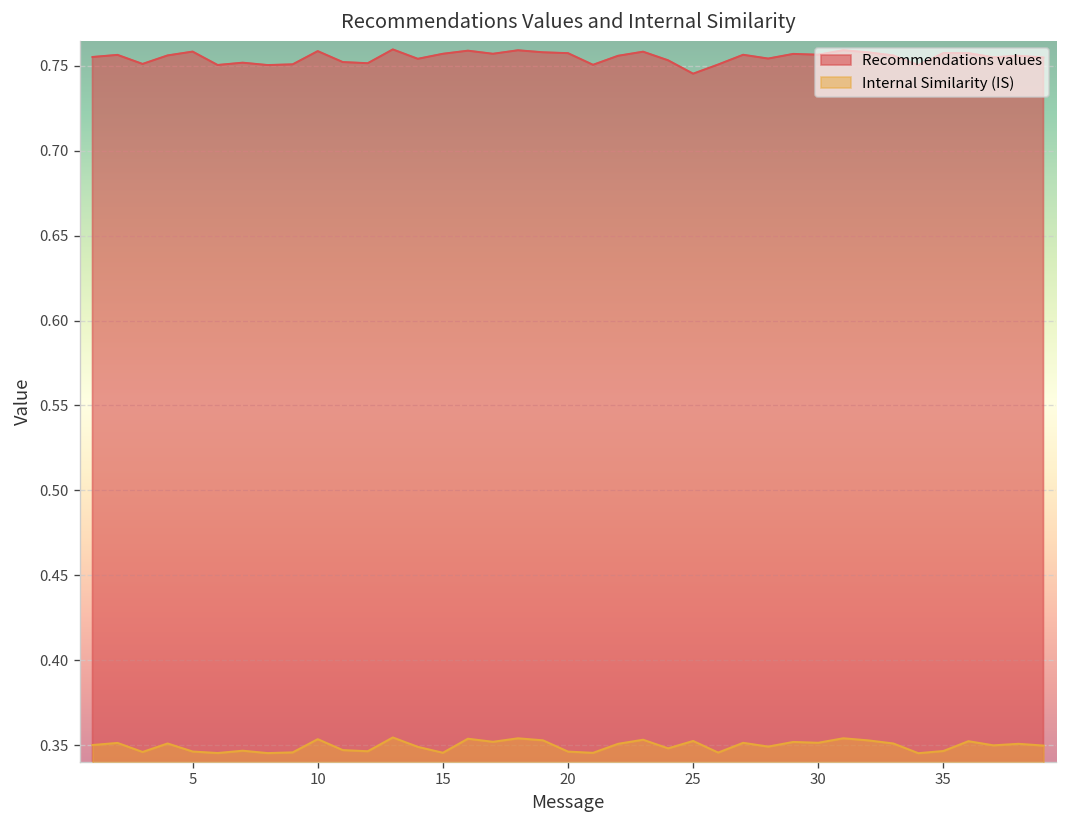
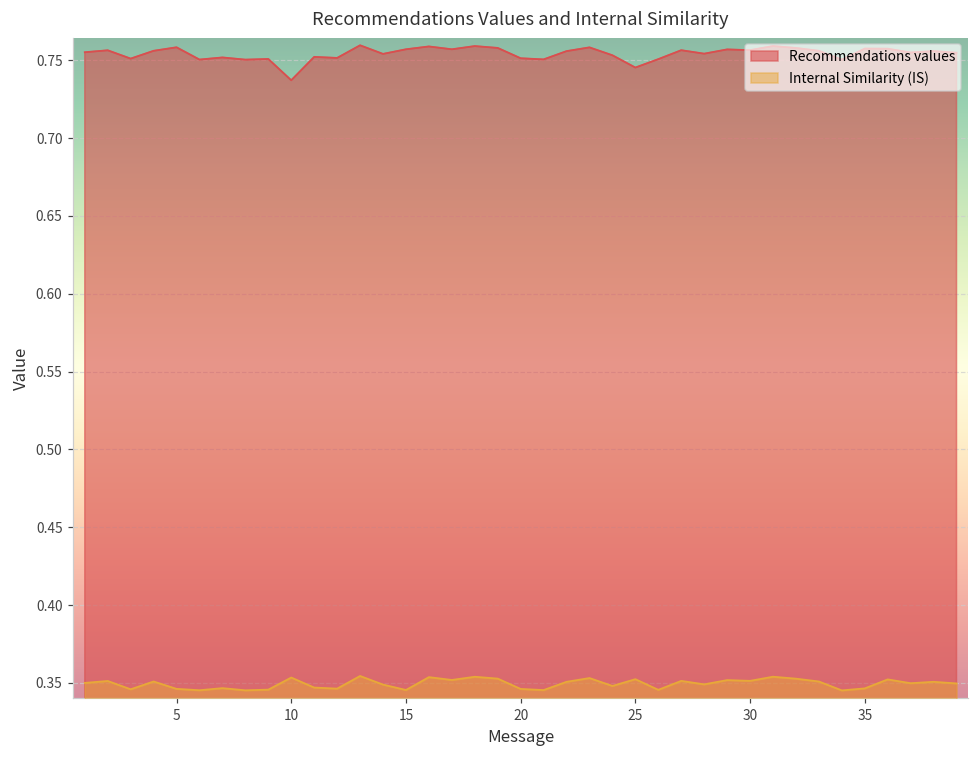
  {
    "Recommendations values": {
      "5": 0.758,
-     "10": 0.759,
+     "10": 0.737,
      "15": 0.757,
-     "20": 0.757,
+     "20": 0.751,
      "25": 0.745
    },
    "Internal Similarity (IS)": {
      "5": 0.346,
      "10": 0.353,
      "15": 0.345,
      "20": 0.346,
      "25": 0.352,
      "30": 0.351,
      "35": 0.346
    }
  }
